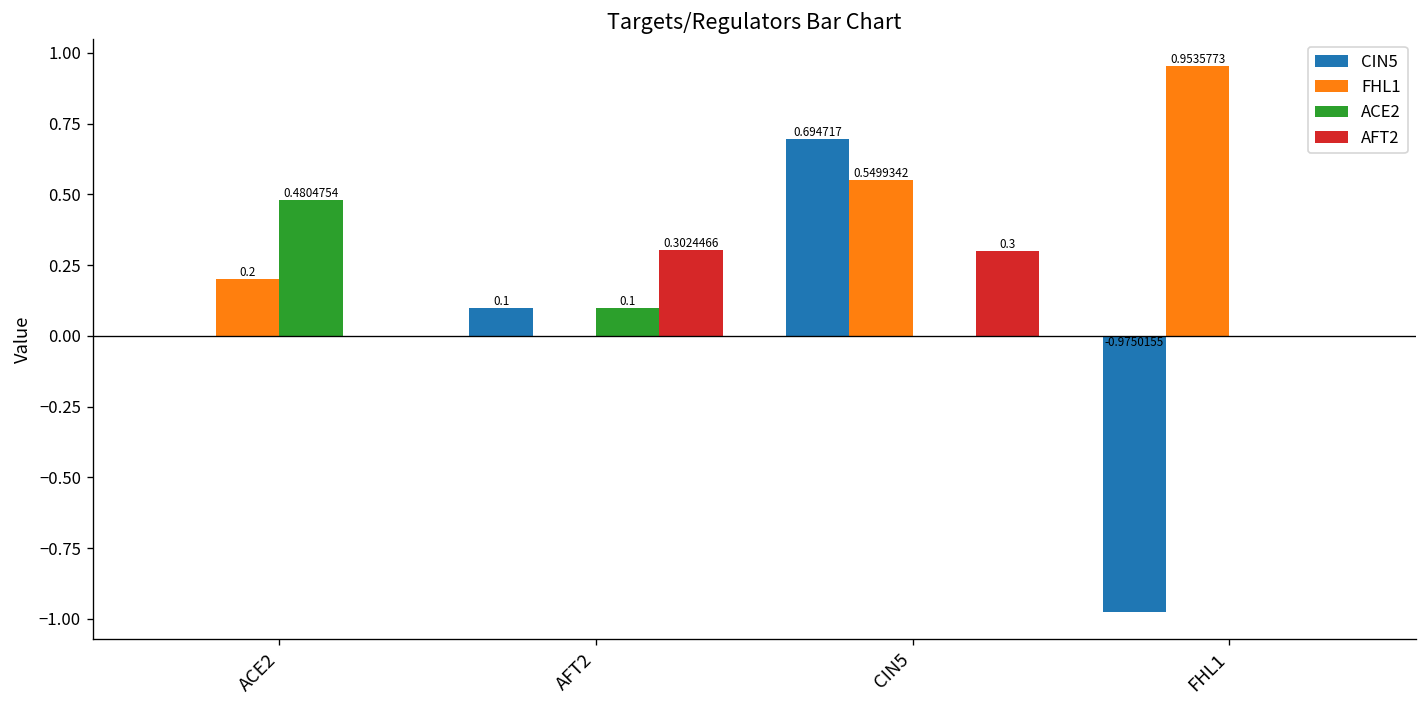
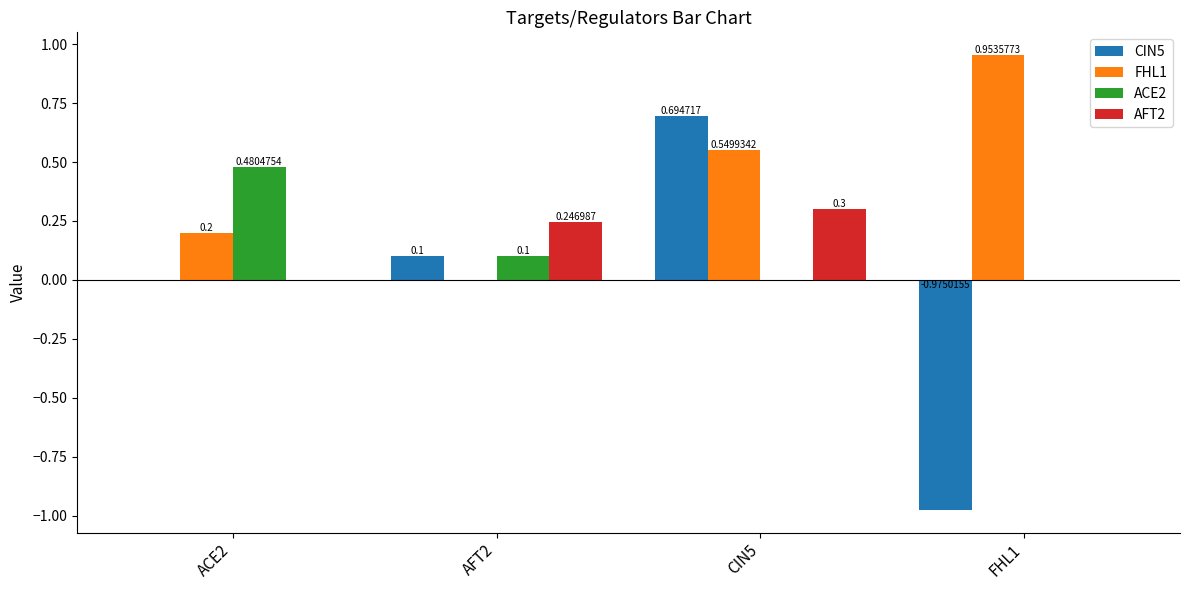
  {
    "CIN5": {
      "AFT2": 0.1,
      "CIN5": 0.694717,
      "FHL1": -0.9750155
    },
    "FHL1": {
      "ACE2": 0.2,
      "CIN5": 0.5499342,
      "FHL1": 0.9535773
    },
    "ACE2": {
      "ACE2": 0.4804754,
      "AFT2": 0.1
    },
    "AFT2": {
-     "AFT2": 0.3024466,
+     "AFT2": 0.246987,
      "CIN5": 0.3
    }
  }
